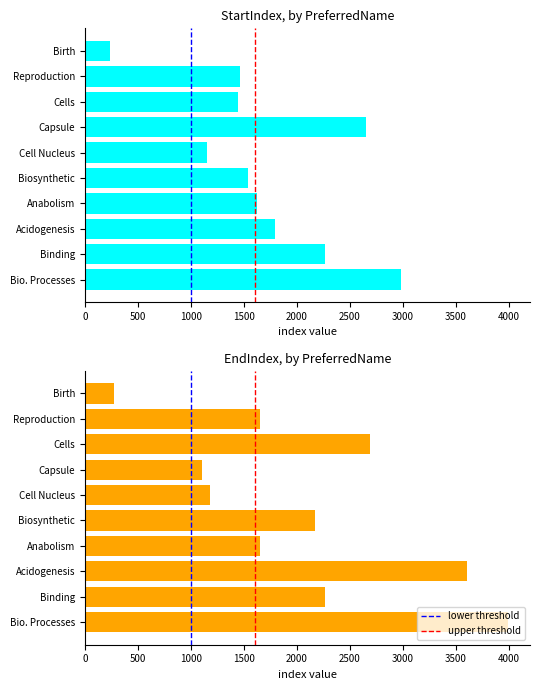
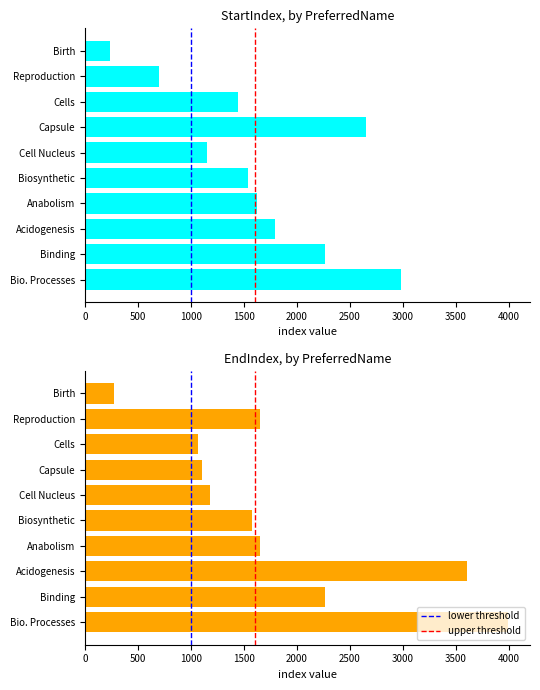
  {
    "StartIndex, by PreferredName": {
      "Birth": 240,
-     "Reproduction": 1470,
+     "Reproduction": 700,
      "Cells": 1450,
      "Capsule": 2660,
      "Cell Nucleus": 1150,
      "Biosynthetic": 1540,
      "Anabolism": 1630,
      "Acidogenesis": 1790,
      "Binding": 2260,
      "Bio. Processes": 2980
    },
    "EndIndex, by PreferredName": {
      "Birth": 280,
      "Reproduction": 1650,
-     "Cells": 2690,
+     "Cells": 1070,
      "Capsule": 1100,
      "Cell Nucleus": 1180,
-     "Biosynthetic": 2170,
+     "Biosynthetic": 1580,
      "Anabolism": 1650,
      "Acidogenesis": 3600,
      "Binding": 2270
    }
  }
